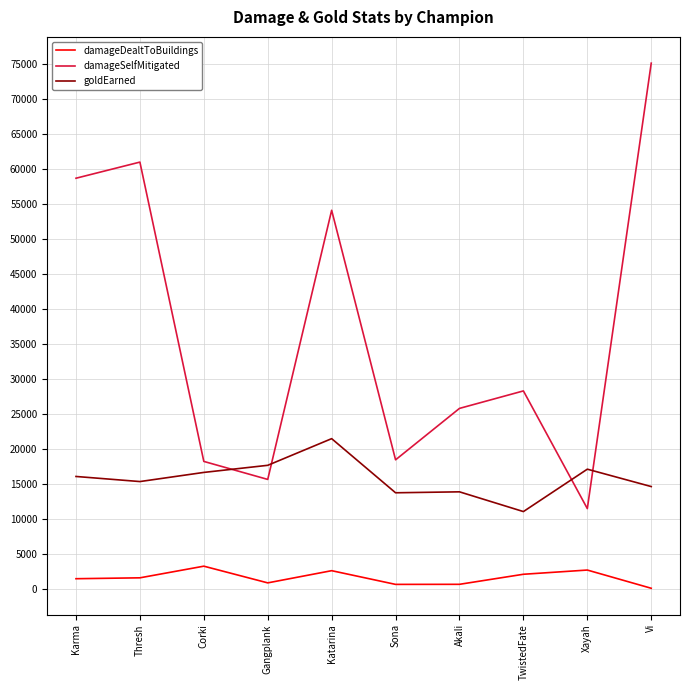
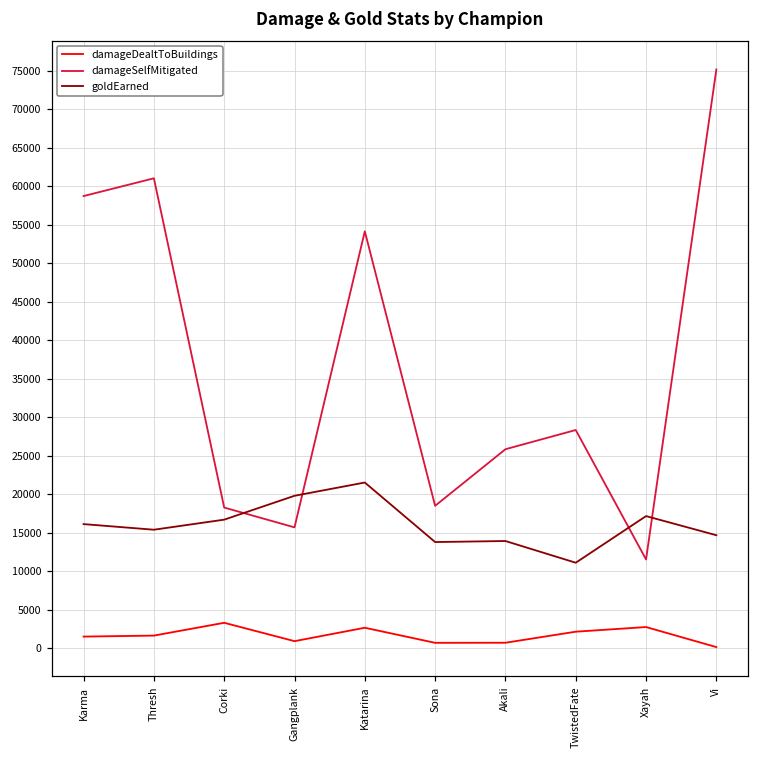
  {
    "damageDealtToBuildings": {
      "Karma": 1000,
      "Thresh": 2000,
      "Corki": 3000,
      "Gangplank": 1000,
      "Katarina": 3000,
      "Sona": 1000,
      "Akali": 1000,
      "TwistedFate": 2000,
      "Xayah": 3000,
      "Vi": 0
    },
    "damageSelfMitigated": {
      "Karma": 59000,
      "Thresh": 61000,
      "Corki": 18000,
      "Gangplank": 16000,
      "Katarina": 54000,
      "Sona": 18000,
      "Akali": 26000,
      "TwistedFate": 28000,
      "Xayah": 12000,
      "Vi": 75000
    },
    "goldEarned": {
      "Karma": 16000,
      "Thresh": 15000,
      "Corki": 17000,
-     "Gangplank": 18000,
+     "Gangplank": 20000,
      "Katarina": 21000,
      "Sona": 14000,
      "Akali": 14000,
      "TwistedFate": 11000,
      "Xayah": 17000,
      "Vi": 15000
    }
  }
